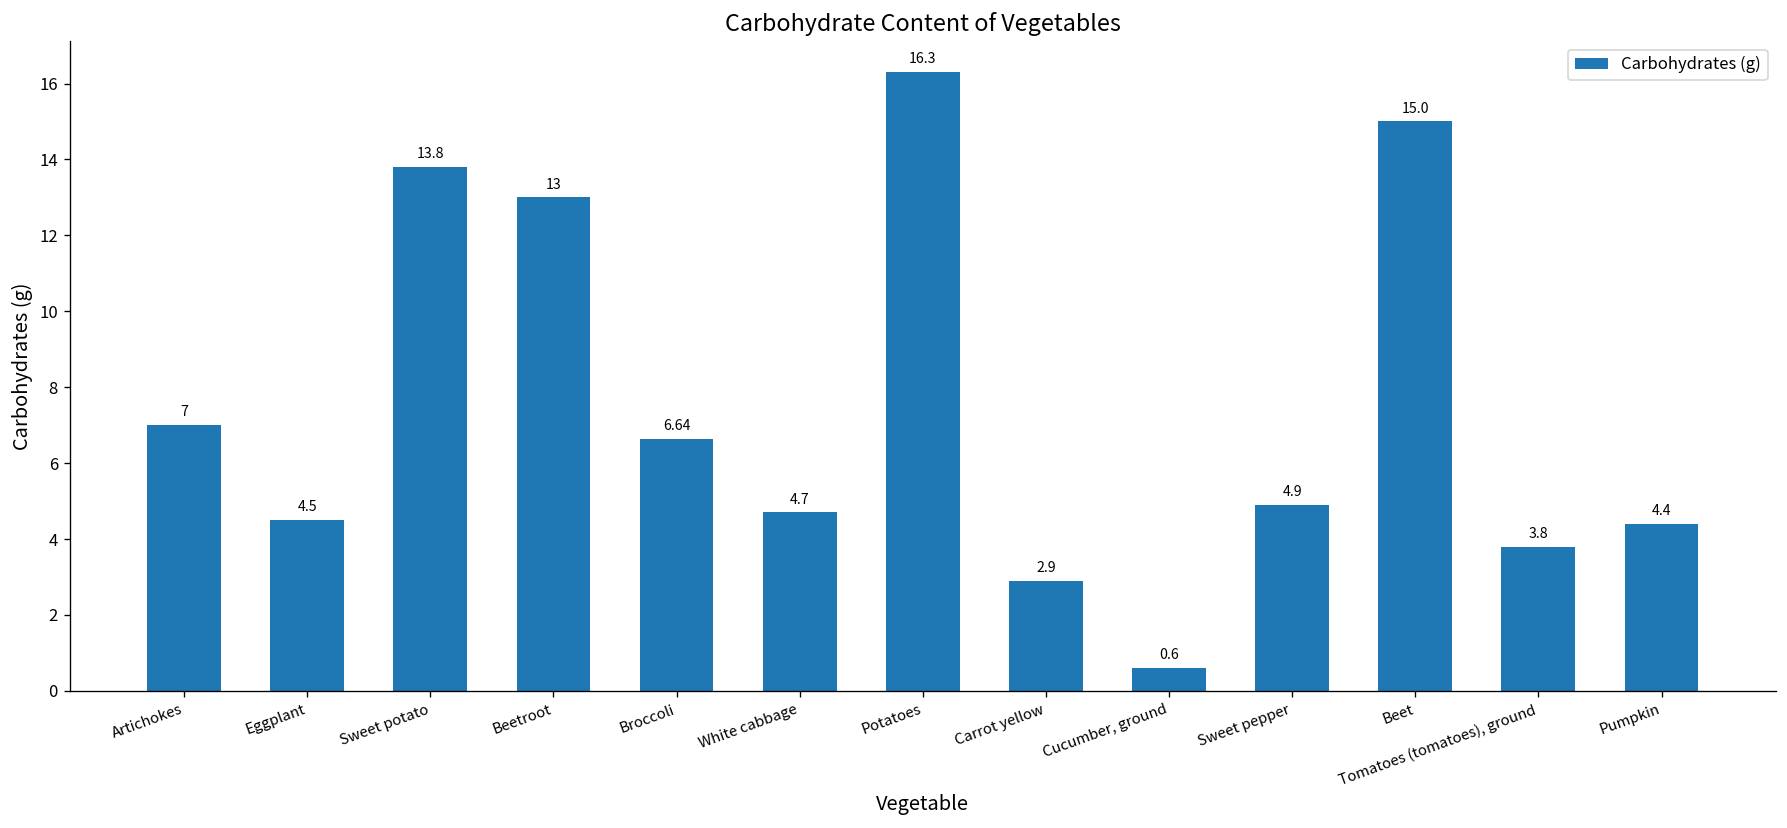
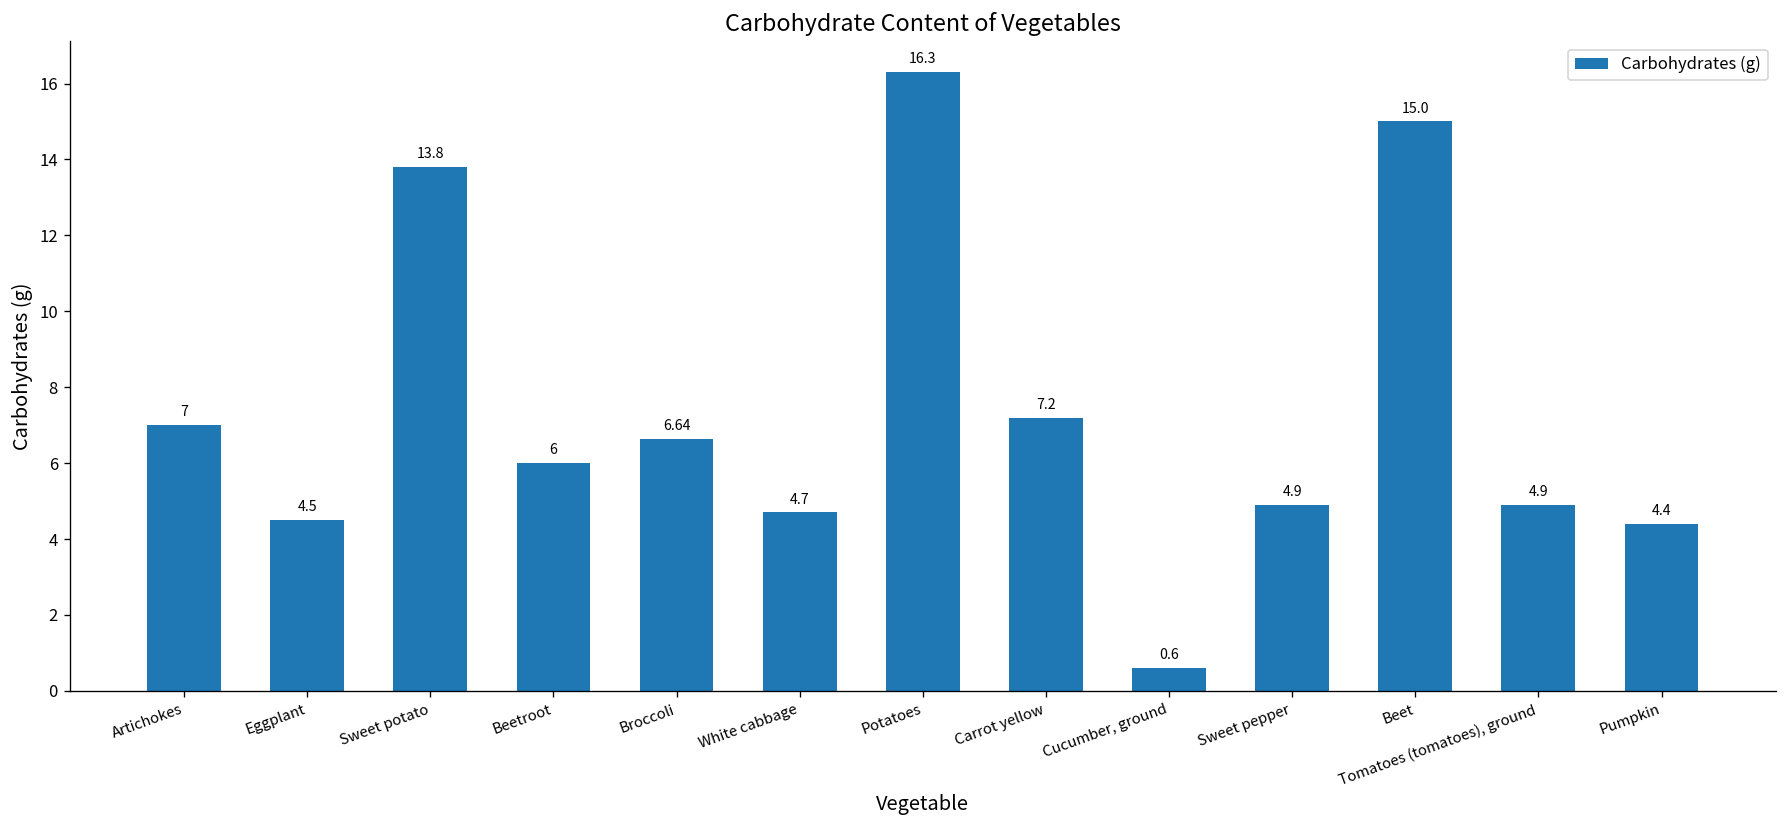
  {
    "Artichokes": 7,
    "Eggplant": 4.5,
    "Sweet potato": 13.8,
-   "Beetroot": 13,
+   "Beetroot": 6,
    "Broccoli": 6.64,
    "White cabbage": 4.7,
    "Potatoes": 16.3,
-   "Carrot yellow": 2.9,
+   "Carrot yellow": 7.2,
    "Cucumber, ground": 0.6,
    "Sweet pepper": 4.9,
    "Beet": 15.0,
-   "Tomatoes (tomatoes), ground": 3.8,
+   "Tomatoes (tomatoes), ground": 4.9,
    "Pumpkin": 4.4
  }
